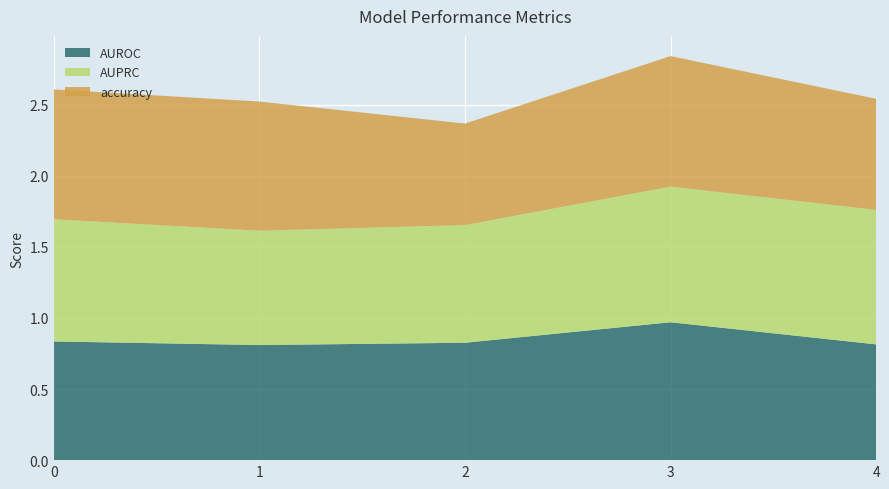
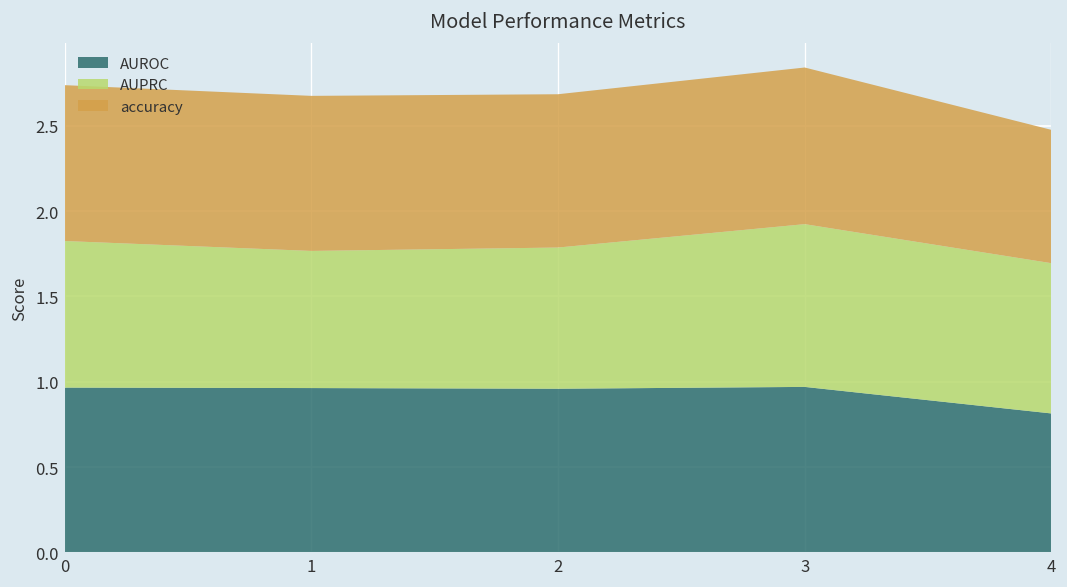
  {
    "AUROC": {
-     "0": 0.83,
-     "1": 0.81,
-     "2": 0.83,
+     "0": 0.97,
+     "1": 0.96,
+     "2": 0.96,
      "3": 0.97,
      "4": 0.81
    },
    "AUPRC": {
      "0": 0.86,
      "1": 0.80,
      "2": 0.83,
      "3": 0.95,
-     "4": 0.95
+     "4": 0.88
    },
    "accuracy": {
      "0": 0.91,
      "1": 0.91,
-     "2": 0.71,
+     "2": 0.90,
      "3": 0.92,
      "4": 0.78
    }
  }
